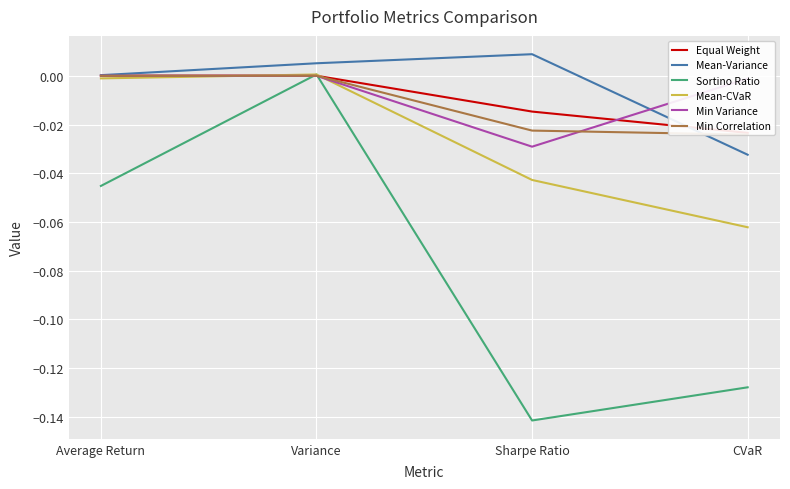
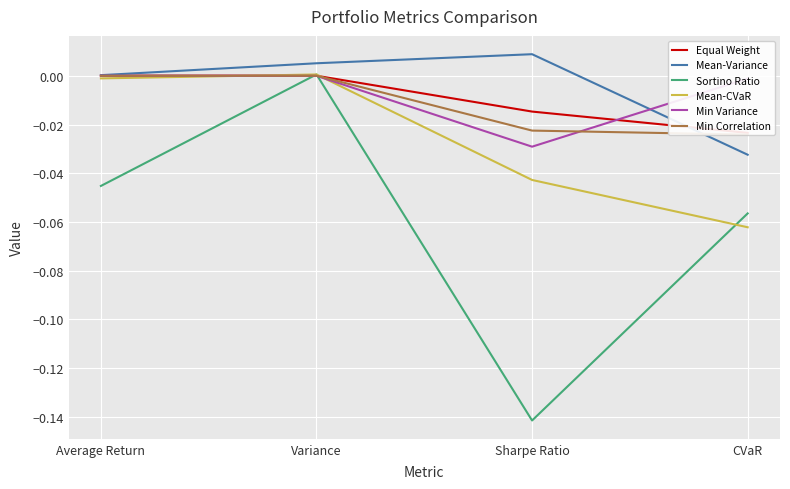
  {
    "Equal Weight": {
      "Sharpe Ratio": -0.015
    },
    "Mean-Variance": {
      "Variance": 0.005,
      "Sharpe Ratio": 0.009,
      "CVaR": -0.032
    },
    "Sortino Ratio": {
      "Average Return": -0.045,
      "Sharpe Ratio": -0.142,
-     "CVaR": -0.128
+     "CVaR": -0.056
    },
    "Mean-CVaR": {
      "Average Return": -0.001,
      "Sharpe Ratio": -0.043,
      "CVaR": -0.062
    },
    "Min Variance": {
      "Sharpe Ratio": -0.029
    },
    "Min Correlation": {
      "Sharpe Ratio": -0.022
    }
  }
